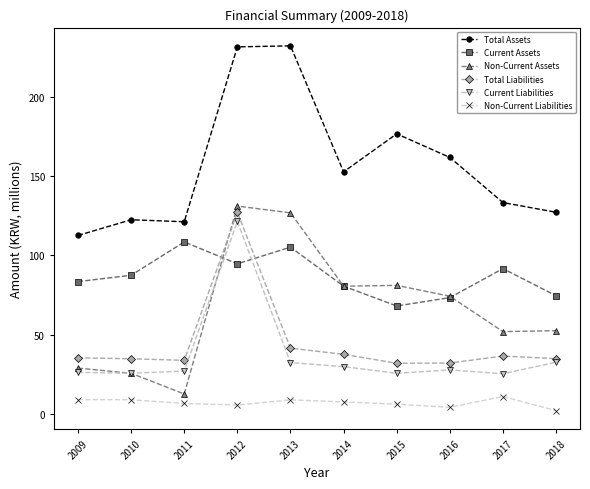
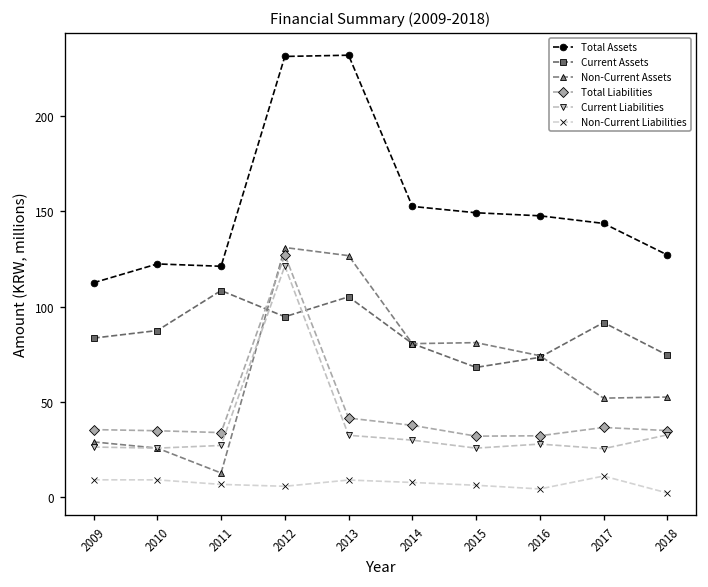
  {
    "Total Assets": {
      "2009": 113,
      "2010": 122,
      "2011": 121,
      "2012": 231,
      "2013": 232,
      "2014": 153,
-     "2015": 177,
-     "2016": 162,
-     "2017": 133,
+     "2015": 149,
+     "2016": 148,
+     "2017": 144,
      "2018": 127
    }
  }
